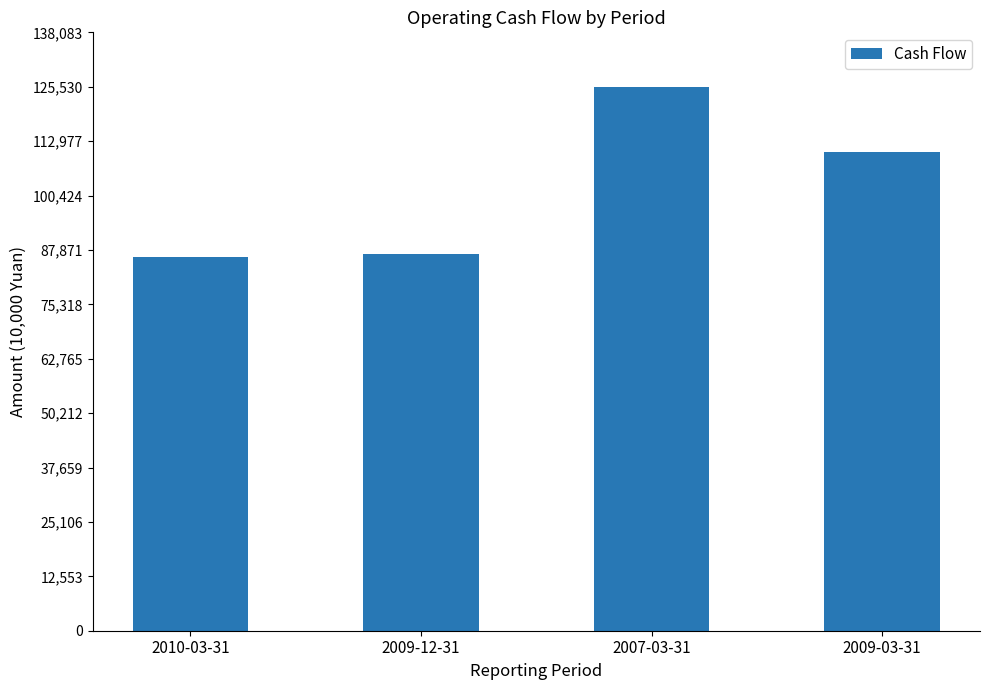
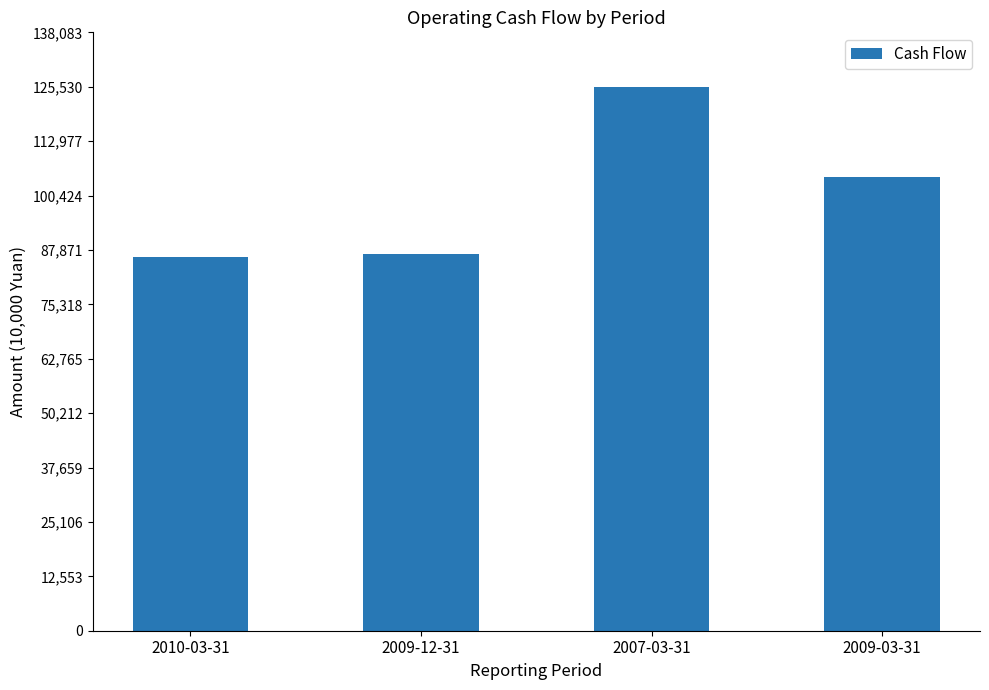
  {
    "2010-03-31": "86,000",
    "2009-12-31": "87,000",
    "2007-03-31": "126,000",
-   "2009-03-31": "110,000"
+   "2009-03-31": "105,000"
  }
